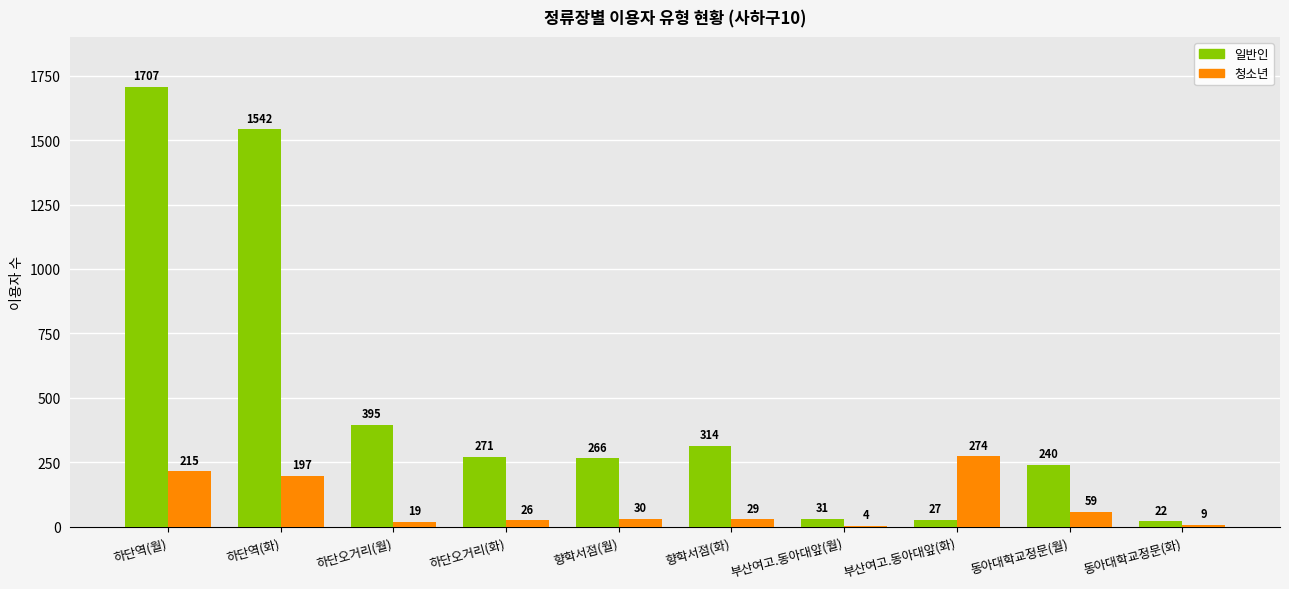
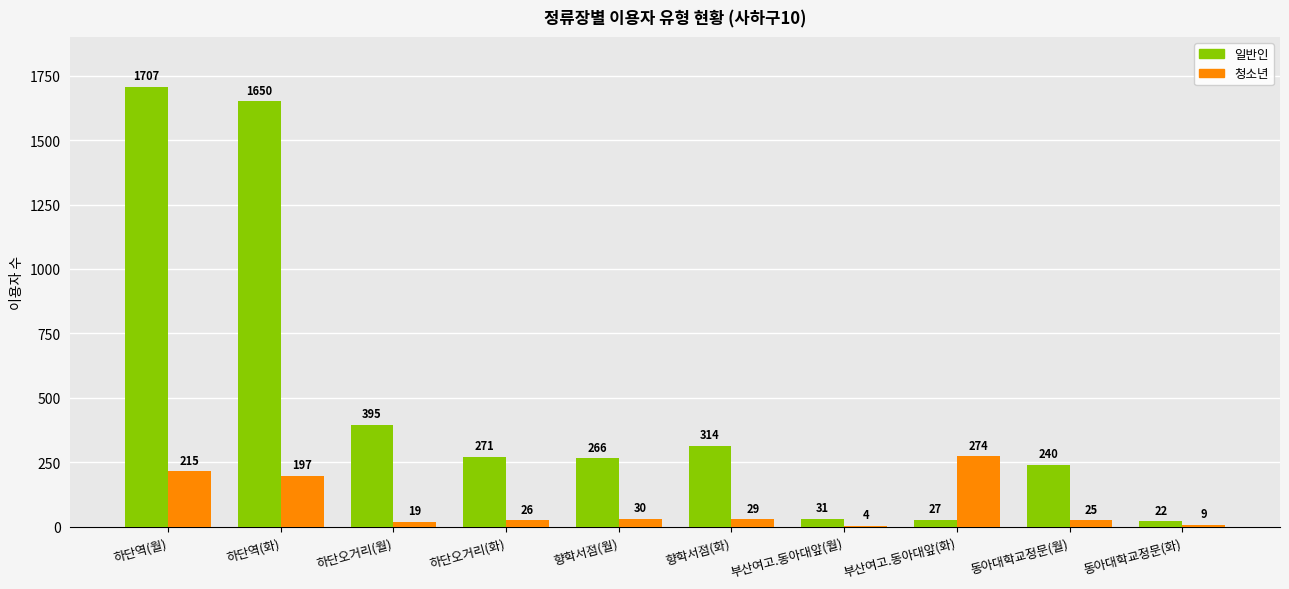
  {
    "일반인": {
      "하단역(월)": 1707,
-     "하단역(화)": 1542,
+     "하단역(화)": 1650,
      "하단오거리(월)": 395,
      "하단오거리(화)": 271,
      "향학서점(월)": 266,
      "향학서점(화)": 314,
      "부산여고.동아대앞(월)": 31,
      "부산여고.동아대앞(화)": 27,
      "동아대학교정문(월)": 240,
      "동아대학교정문(화)": 22
    },
    "청소년": {
      "하단역(월)": 215,
      "하단역(화)": 197,
      "하단오거리(월)": 19,
      "하단오거리(화)": 26,
      "향학서점(월)": 30,
      "향학서점(화)": 29,
      "부산여고.동아대앞(월)": 4,
      "부산여고.동아대앞(화)": 274,
-     "동아대학교정문(월)": 59,
+     "동아대학교정문(월)": 25,
      "동아대학교정문(화)": 9
    }
  }
